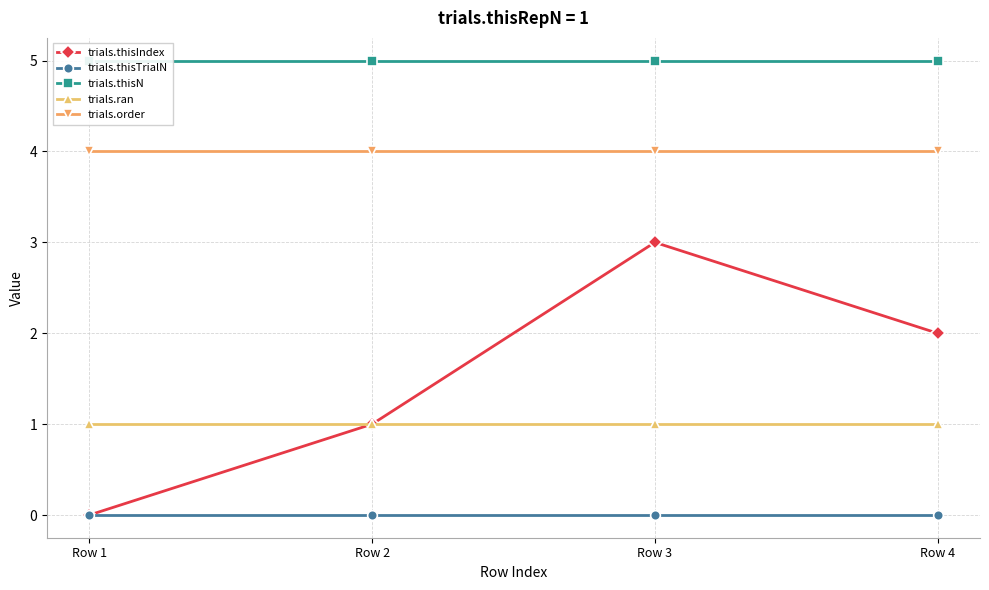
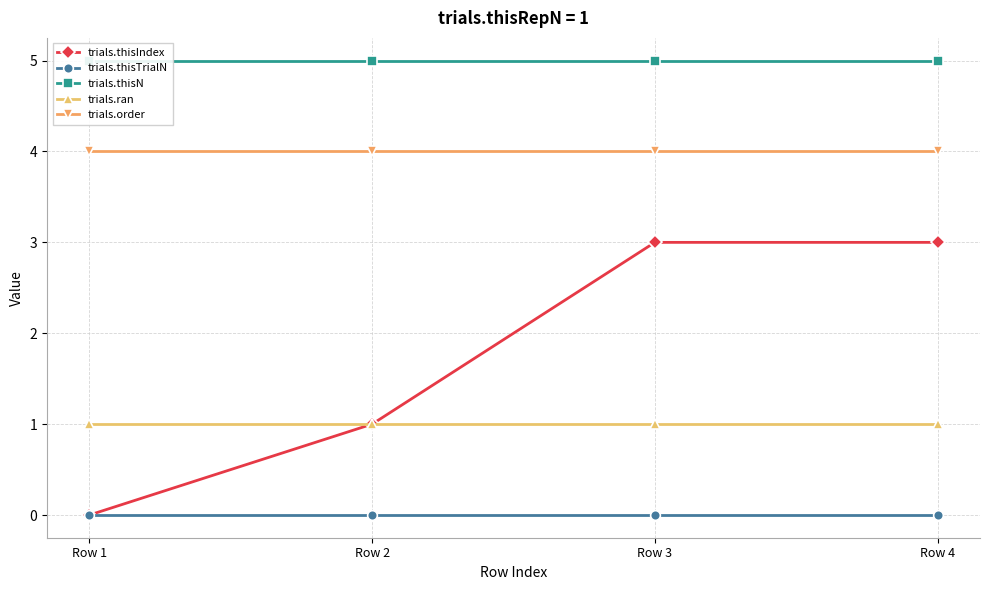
  {
    "trials.thisIndex": {
      "Row 3": 3,
-     "Row 4": 2
+     "Row 4": 3
    }
  }
